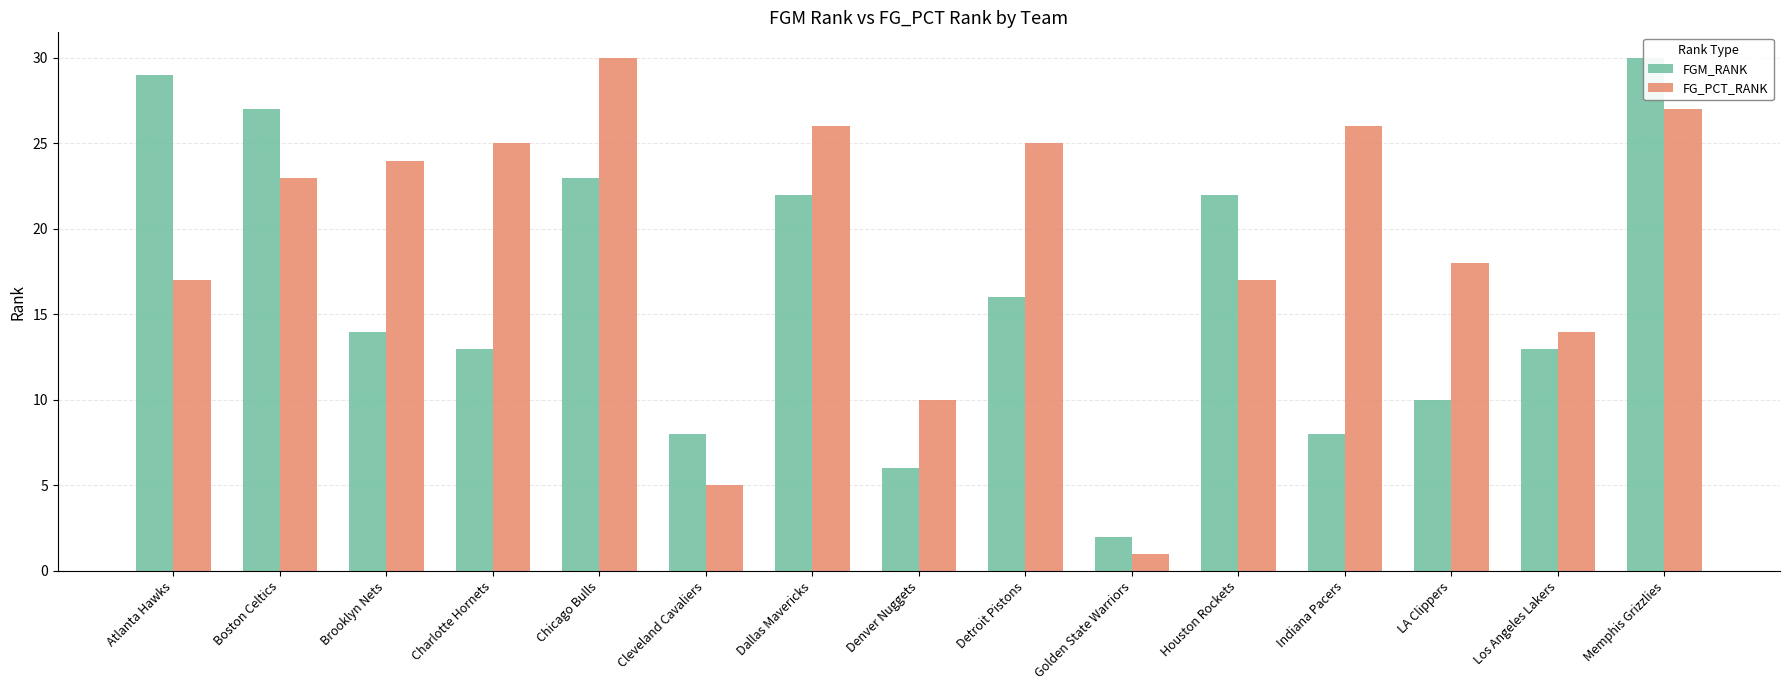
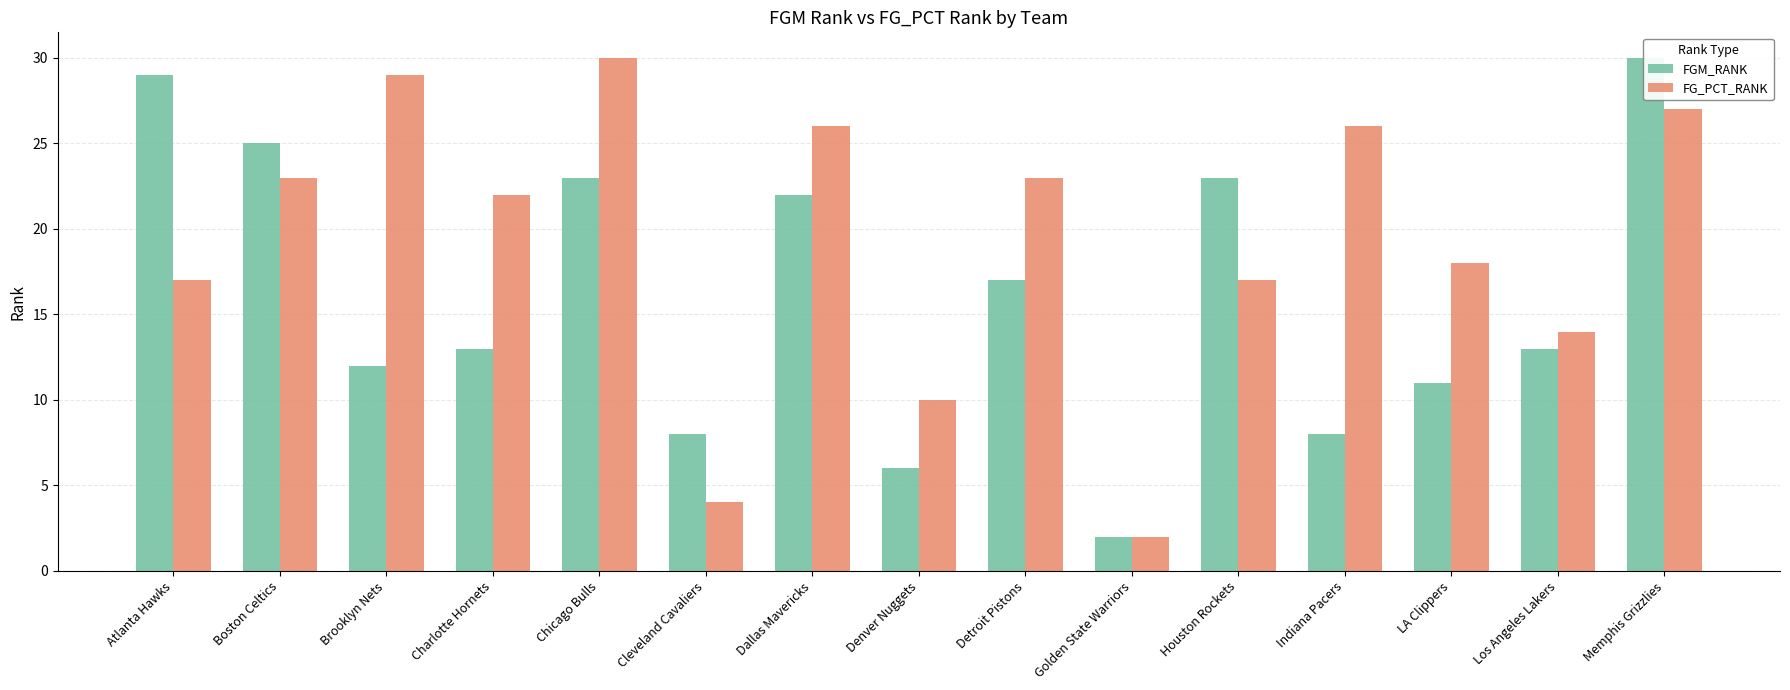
  {
    "FGM_RANK": {
      "Atlanta Hawks": 29,
-     "Boston Celtics": 27,
-     "Brooklyn Nets": 14,
+     "Boston Celtics": 25,
+     "Brooklyn Nets": 12,
      "Charlotte Hornets": 13,
      "Chicago Bulls": 23,
      "Cleveland Cavaliers": 8,
      "Dallas Mavericks": 22,
      "Denver Nuggets": 6,
-     "Detroit Pistons": 16,
+     "Detroit Pistons": 17,
      "Golden State Warriors": 2,
-     "Houston Rockets": 22,
+     "Houston Rockets": 23,
      "Indiana Pacers": 8,
-     "LA Clippers": 10,
+     "LA Clippers": 11,
      "Los Angeles Lakers": 13
    },
    "FG_PCT_RANK": {
      "Atlanta Hawks": 17,
      "Boston Celtics": 23,
-     "Brooklyn Nets": 24,
-     "Charlotte Hornets": 25,
+     "Brooklyn Nets": 29,
+     "Charlotte Hornets": 22,
      "Chicago Bulls": 30,
-     "Cleveland Cavaliers": 5,
+     "Cleveland Cavaliers": 4,
      "Dallas Mavericks": 26,
      "Denver Nuggets": 10,
-     "Detroit Pistons": 25,
-     "Golden State Warriors": 1,
+     "Detroit Pistons": 23,
+     "Golden State Warriors": 2,
      "Houston Rockets": 17,
      "Indiana Pacers": 26,
      "LA Clippers": 18,
      "Los Angeles Lakers": 14,
      "Memphis Grizzlies": 27
    }
  }
